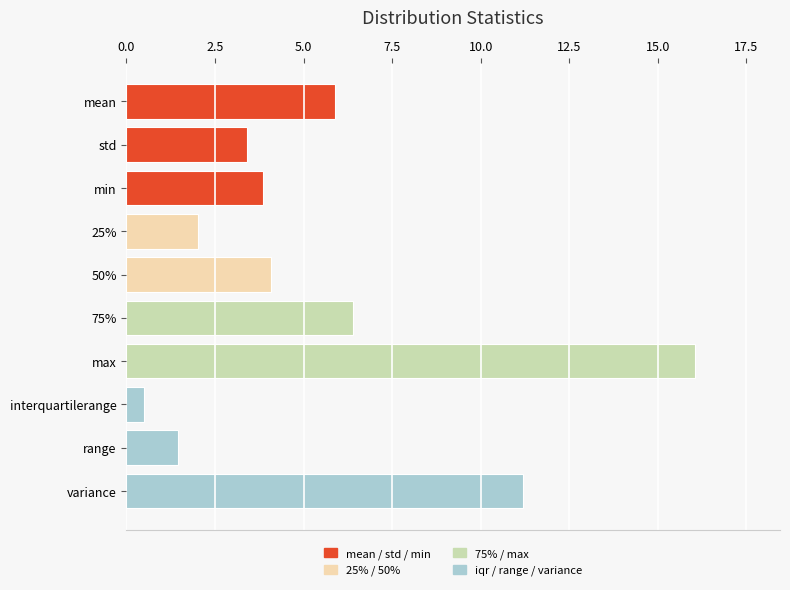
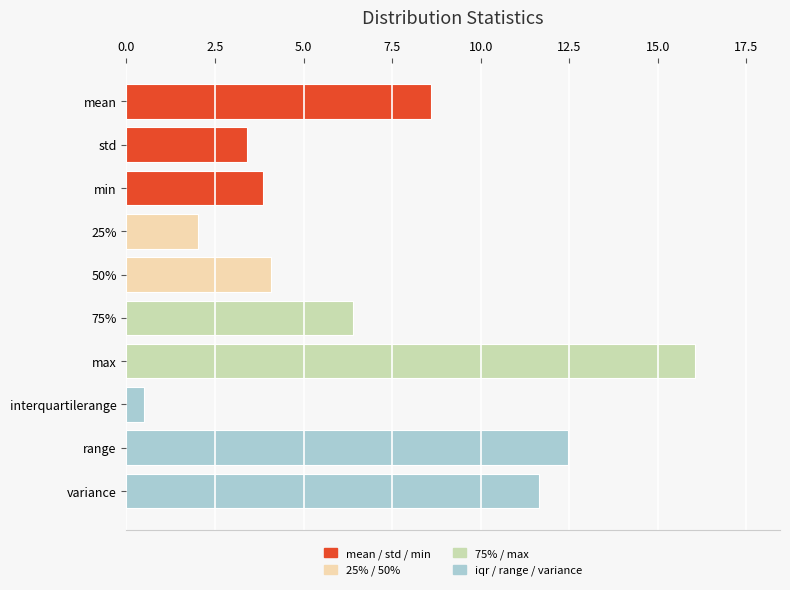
  {
-   "mean": 5.9,
+   "mean": 8.6,
    "std": 3.4,
    "min": 3.8,
    "25%": 2.0,
    "50%": 4.1,
    "75%": 6.4,
    "max": 16.0,
    "interquartilerange": 0.5,
-   "range": 1.5,
-   "variance": 11.2
+   "range": 12.5,
+   "variance": 11.6
  }
